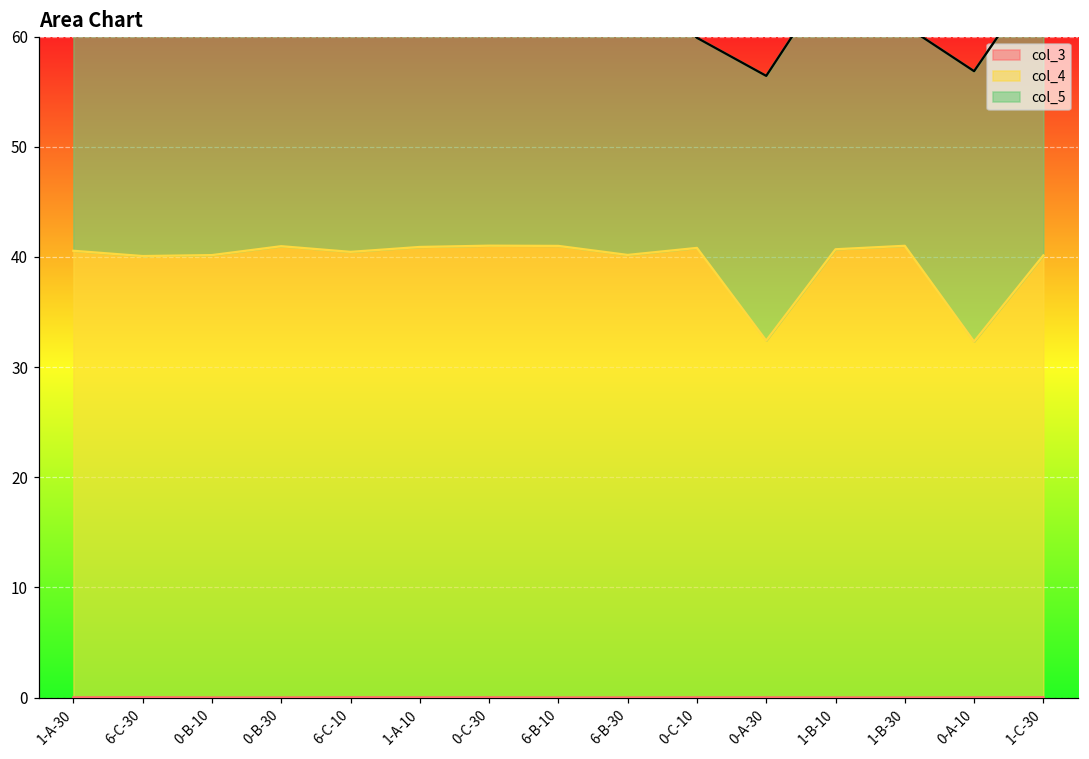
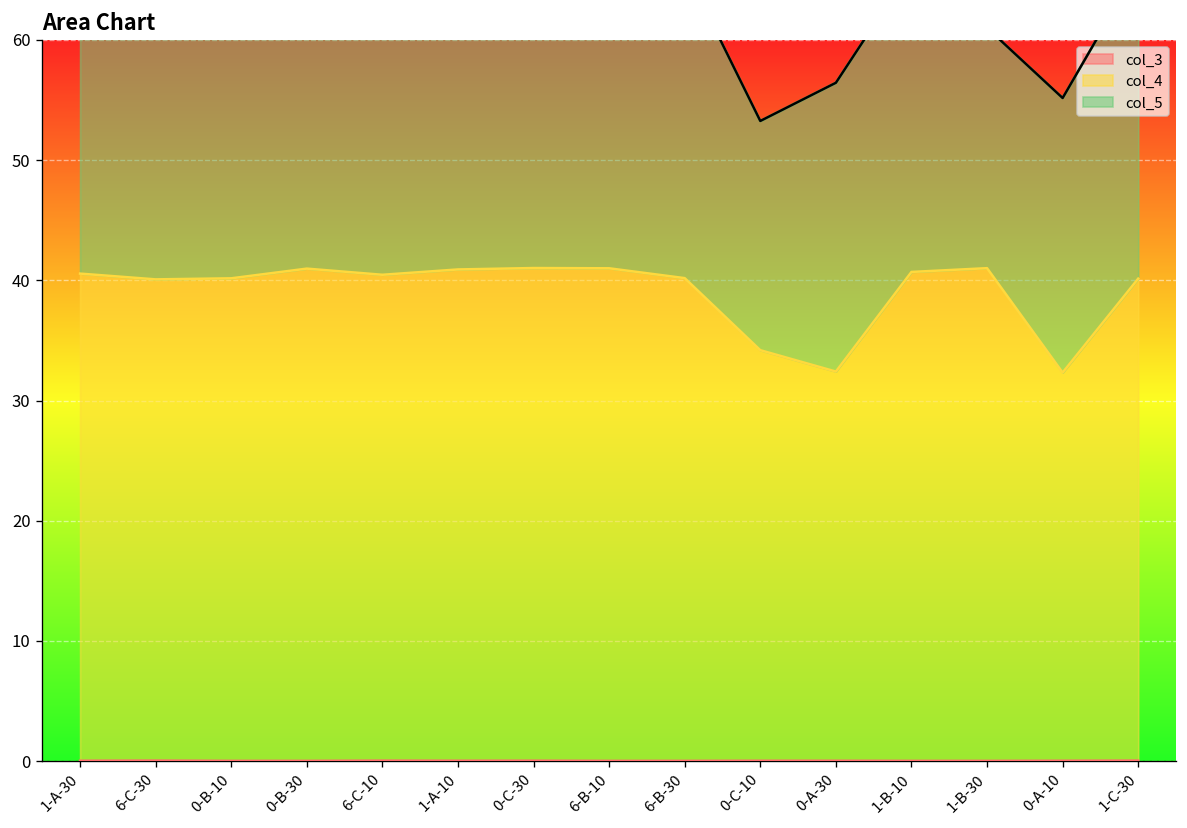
  {
    "col_3": {
      "1-A-30": 0.0,
      "6-C-30": 0.0,
      "0-B-10": 0.0,
      "0-B-30": 0.0,
      "6-C-10": 0.0,
      "1-A-10": 0.0,
      "0-C-30": 0.0,
      "6-B-10": 0.0,
      "6-B-30": 0.0,
      "0-C-10": 0.0,
      "0-A-30": 0.0,
      "1-B-10": 0.0,
      "1-B-30": 0.0,
      "0-A-10": 0.0,
      "1-C-30": 0.0
    },
    "col_4": {
      "1-A-30": 40.5,
      "6-C-30": 40.0,
      "0-B-10": 40.2,
      "0-B-30": 41.0,
      "6-C-10": 40.4,
      "1-A-10": 40.9,
      "0-C-30": 41.0,
      "6-B-10": 41.0,
      "6-B-30": 40.2,
-     "0-C-10": 40.8,
+     "0-C-10": 34.2,
      "0-A-30": 32.4,
      "1-B-10": 40.7,
      "1-B-30": 41.0,
      "0-A-10": 32.3,
      "1-C-30": 40.1
    },
    "col_5": {
      "0-C-10": 19.1,
      "0-A-30": 24.0,
-     "0-A-10": 24.5
+     "0-A-10": 22.8
    }
  }
